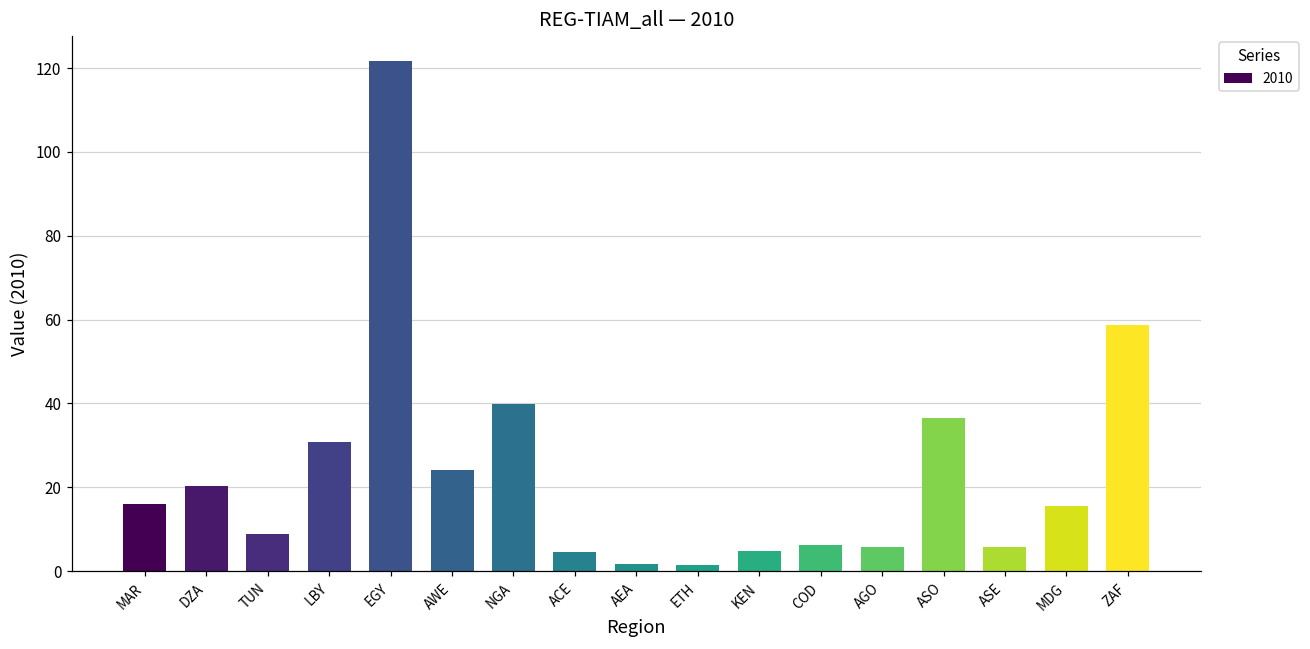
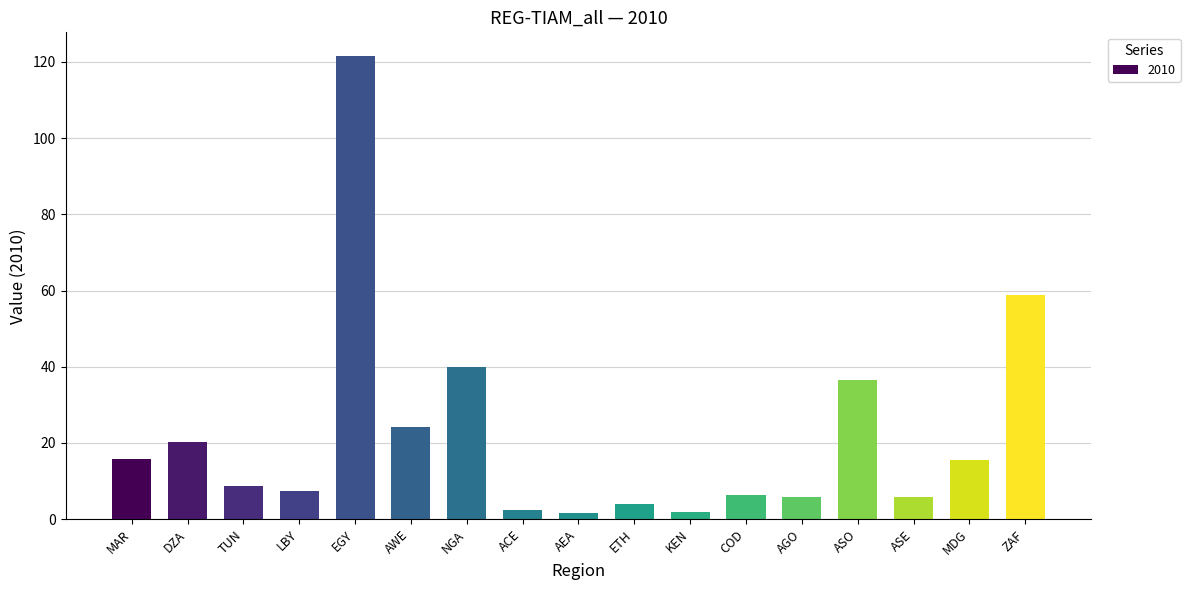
  {
    "MAR": 16,
    "DZA": 20,
    "TUN": 9,
-   "LBY": 31,
+   "LBY": 7,
    "EGY": 122,
    "AWE": 24,
    "NGA": 40,
-   "ACE": 5,
+   "ACE": 2,
    "AEA": 2,
-   "ETH": 2,
-   "KEN": 5,
+   "ETH": 4,
+   "KEN": 2,
    "COD": 6,
    "AGO": 6,
    "ASO": 37,
    "ASE": 6,
    "MDG": 16,
    "ZAF": 59
  }
